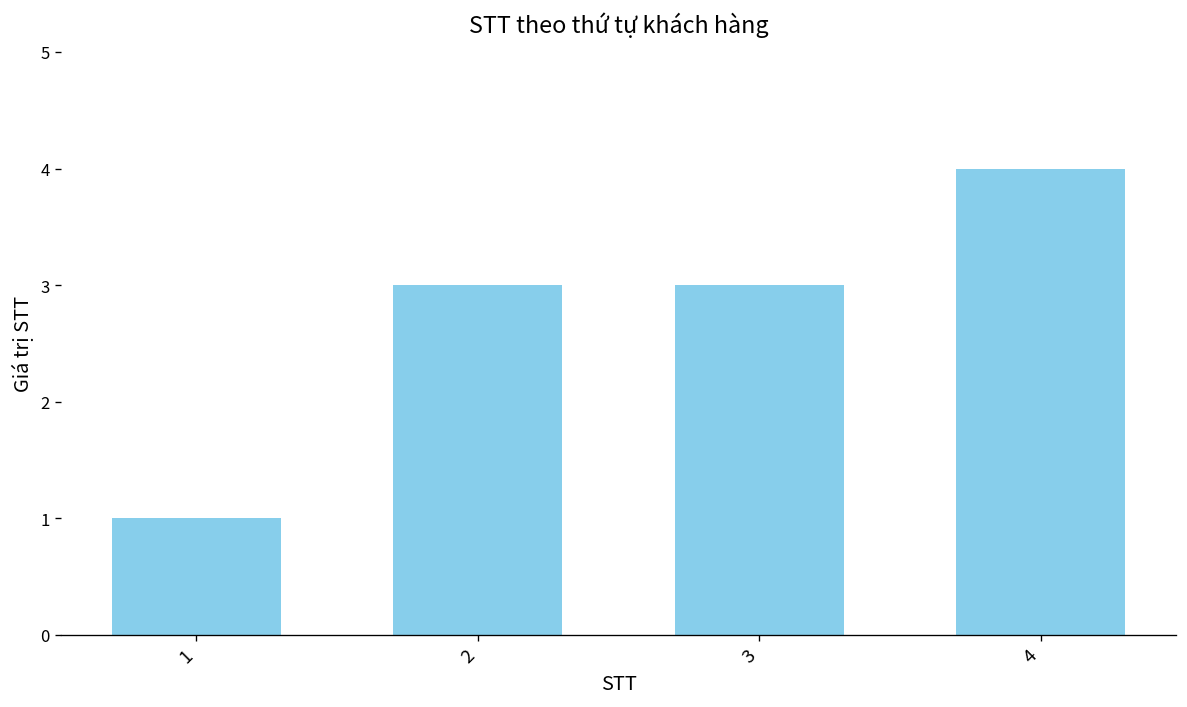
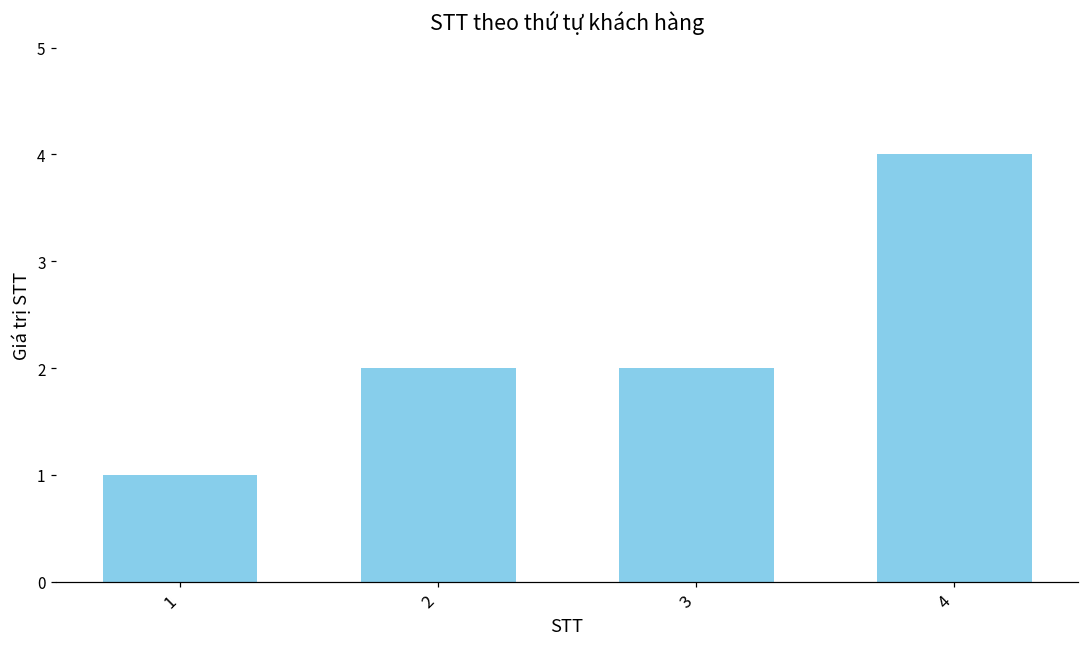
  {
    "1": 1,
-   "2": 3,
-   "3": 3,
+   "2": 2,
+   "3": 2,
    "4": 4
  }
